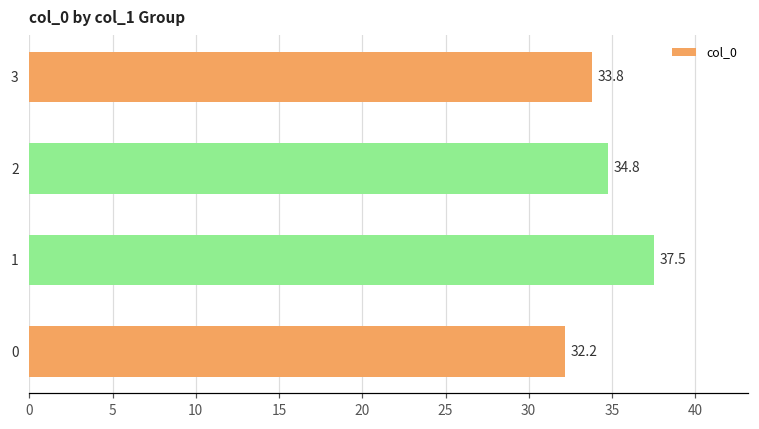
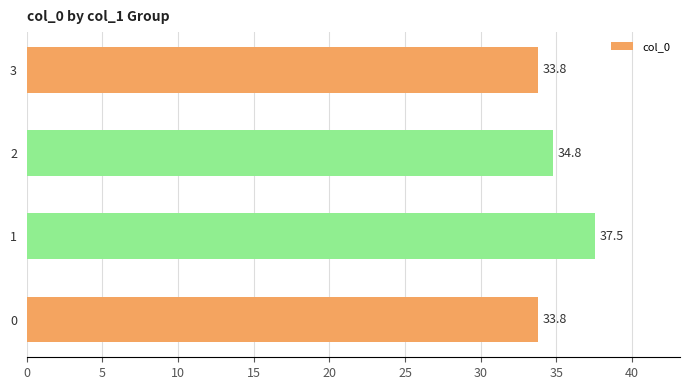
  {
    "3": 33.8,
    "2": 34.8,
    "1": 37.5,
-   "0": 32.2
+   "0": 33.8
  }
